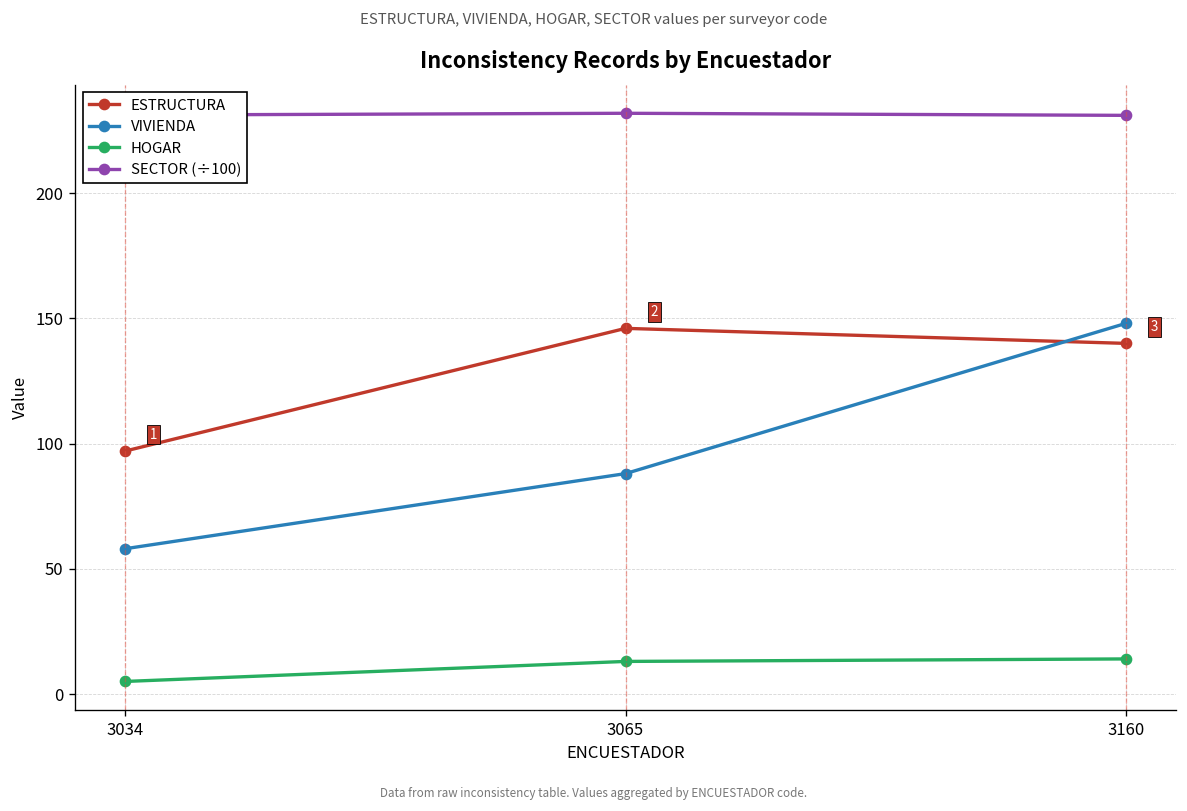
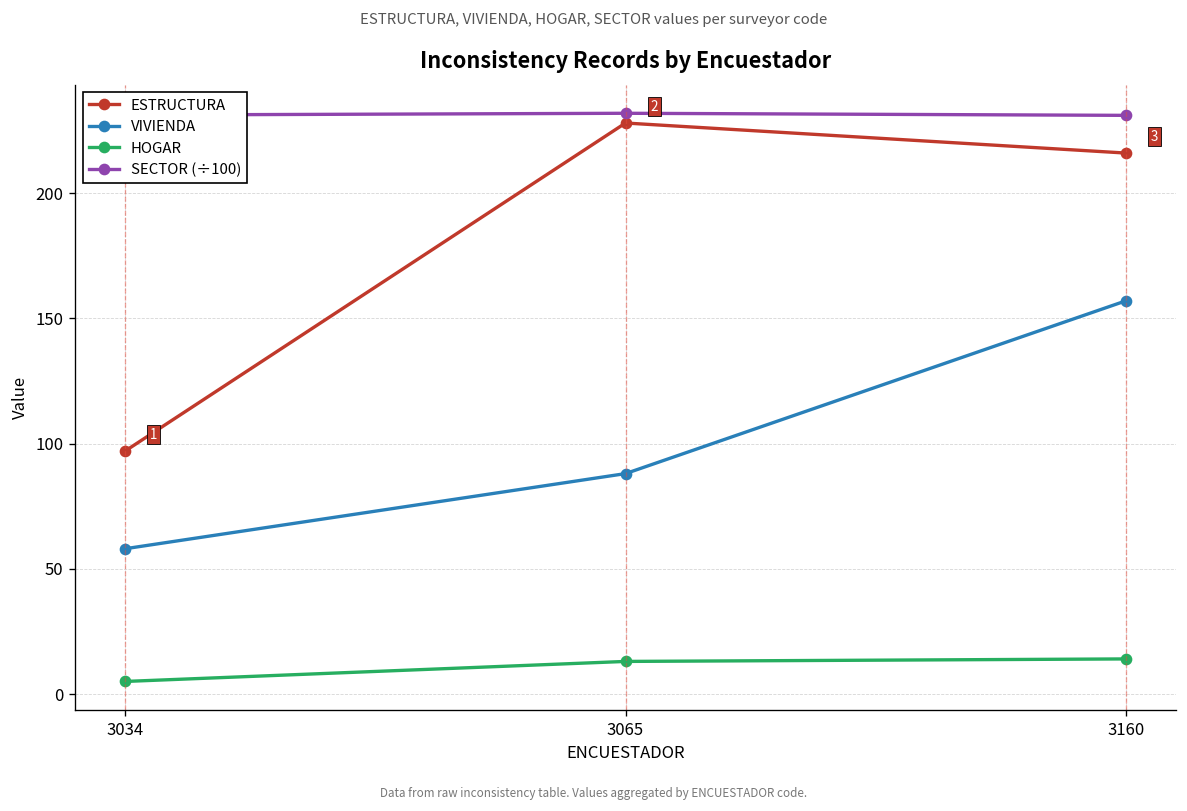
  {
    "ESTRUCTURA": {
-     "3065": 146,
-     "3160": 140
+     "3065": 228,
+     "3160": 216
    },
    "VIVIENDA": {
      "3034": 58,
      "3065": 88,
-     "3160": 148
+     "3160": 157
    },
    "HOGAR": {
      "3034": 5,
      "3065": 13,
      "3160": 14
    },
    "SECTOR (÷100)": {
      "3065": 232,
      "3160": 231
    }
  }
